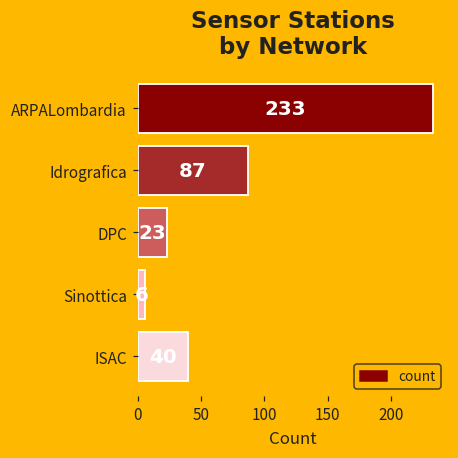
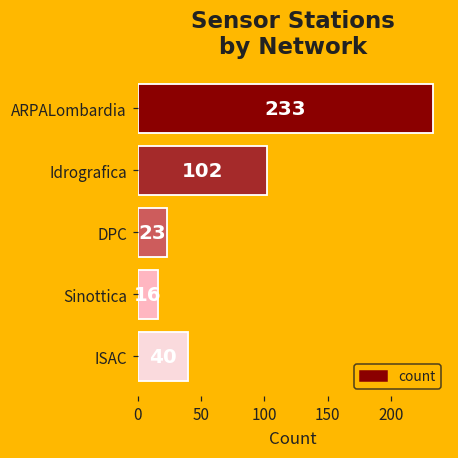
  {
    "ARPALombardia": 233,
-   "Idrografica": 87,
+   "Idrografica": 102,
    "DPC": 23,
-   "Sinottica": 6
+   "Sinottica": 16
  }
